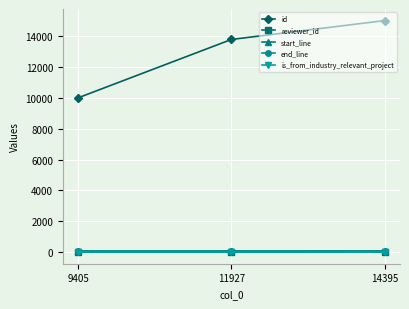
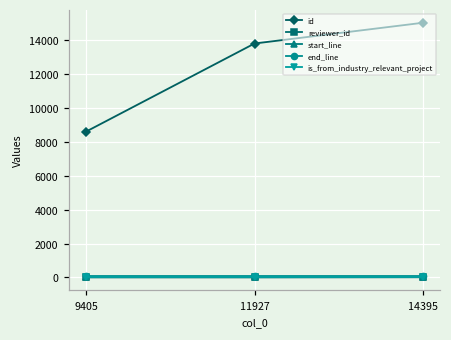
  {
    "id": {
-     "9405": 10000,
+     "9405": 8600,
      "11927": 13800
    }
  }
